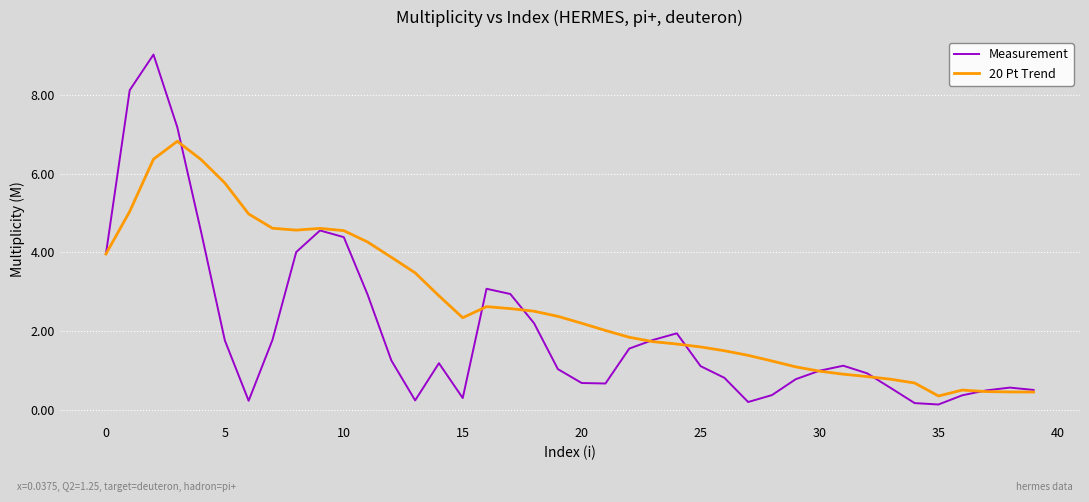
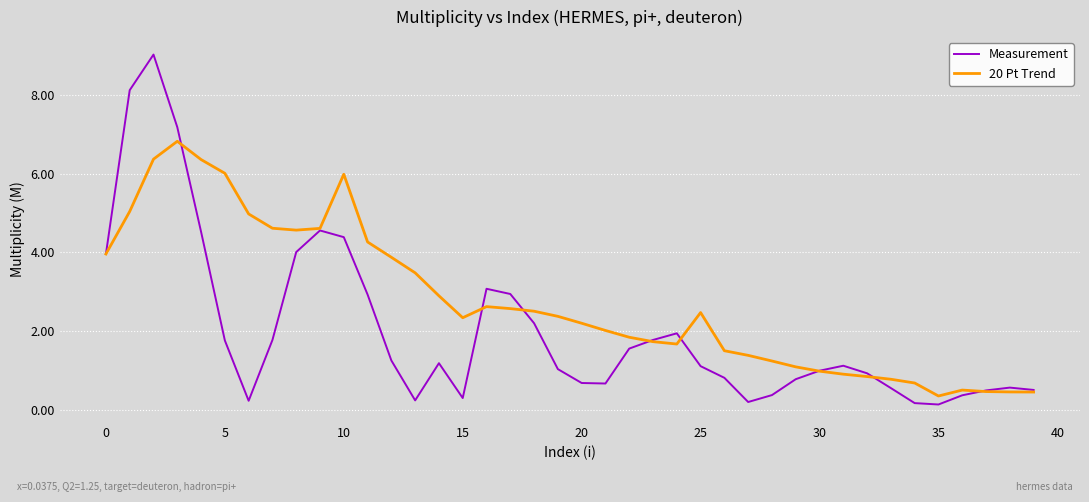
  {
    "Measurement": {
      "5": 1.8,
      "10": 4.4,
      "15": 0.3,
      "20": 0.7,
      "25": 1.1,
      "35": 0.1
    },
    "20 Pt Trend": {
-     "5": 5.8,
-     "10": 4.6,
+     "5": 6.0,
+     "10": 6.0,
      "15": 2.3,
      "20": 2.2,
-     "25": 1.6,
+     "25": 2.5,
      "35": 0.4
    }
  }
